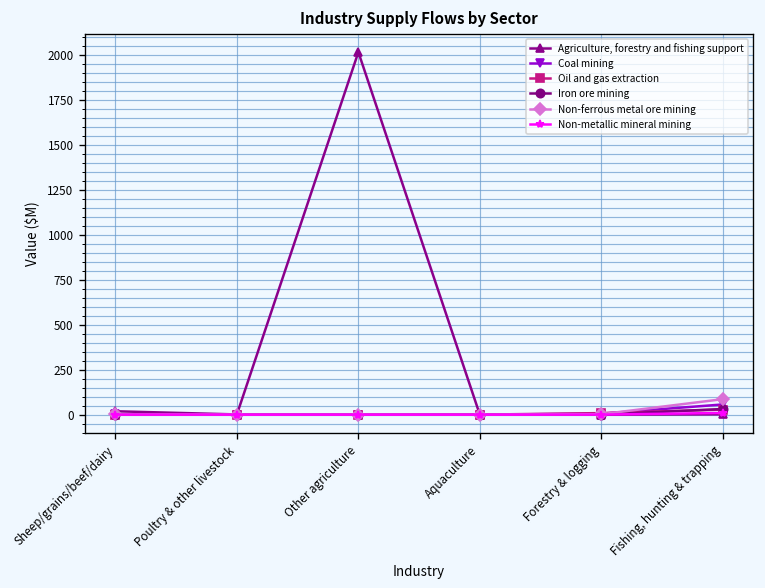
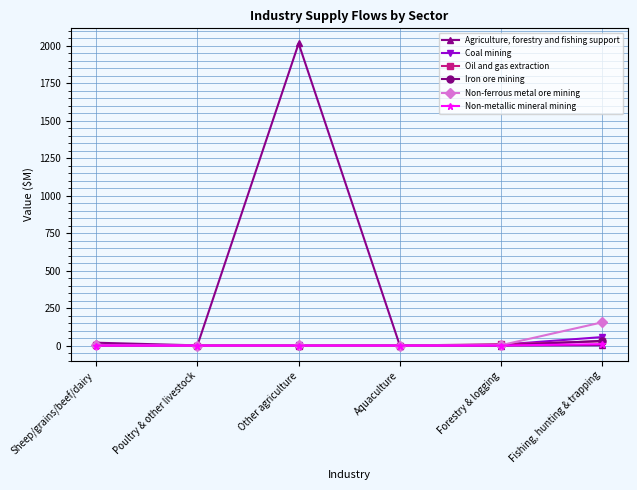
  {
    "Coal mining": {
      "Fishing, hunting & trapping": 60
    },
    "Non-ferrous metal ore mining": {
-     "Fishing, hunting & trapping": 90
+     "Fishing, hunting & trapping": 160
    }
  }
